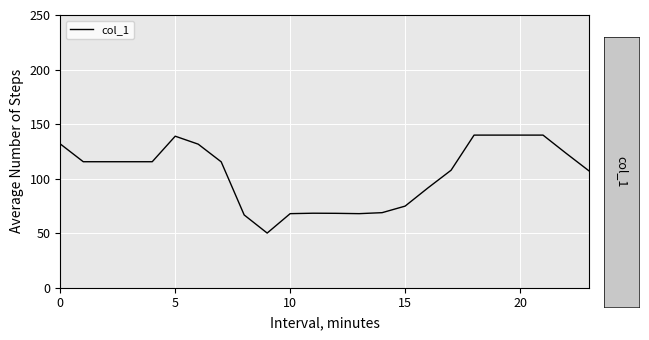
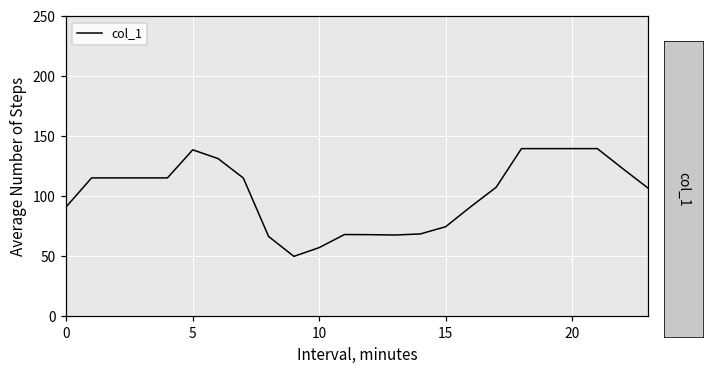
  {
-   "0": 132,
+   "0": 92,
    "5": 139,
-   "10": 68,
+   "10": 57,
    "15": 75,
    "20": 140
  }
